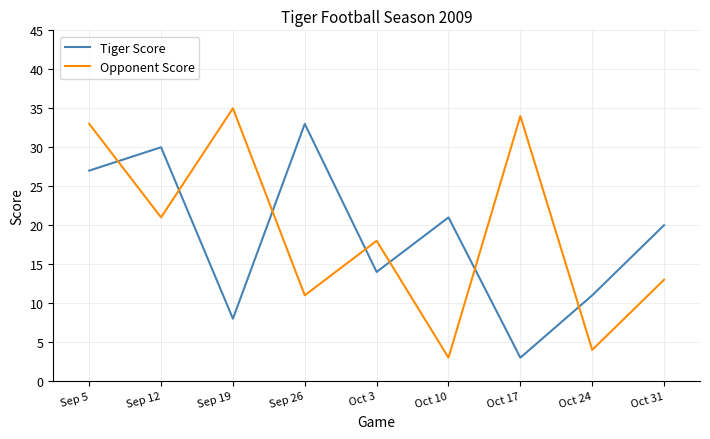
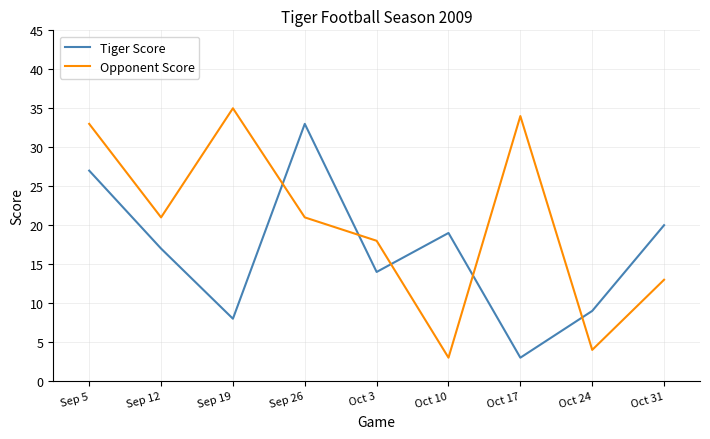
  {
    "Tiger Score": {
      "Sep 5": 27,
-     "Sep 12": 30,
+     "Sep 12": 17,
      "Sep 19": 8,
      "Sep 26": 33,
      "Oct 3": 14,
-     "Oct 10": 21,
+     "Oct 10": 19,
      "Oct 17": 3,
-     "Oct 24": 11,
+     "Oct 24": 9,
      "Oct 31": 20
    },
    "Opponent Score": {
      "Sep 5": 33,
      "Sep 12": 21,
      "Sep 19": 35,
-     "Sep 26": 11,
+     "Sep 26": 21,
      "Oct 3": 18,
      "Oct 10": 3,
      "Oct 17": 34,
      "Oct 24": 4,
      "Oct 31": 13
    }
  }
